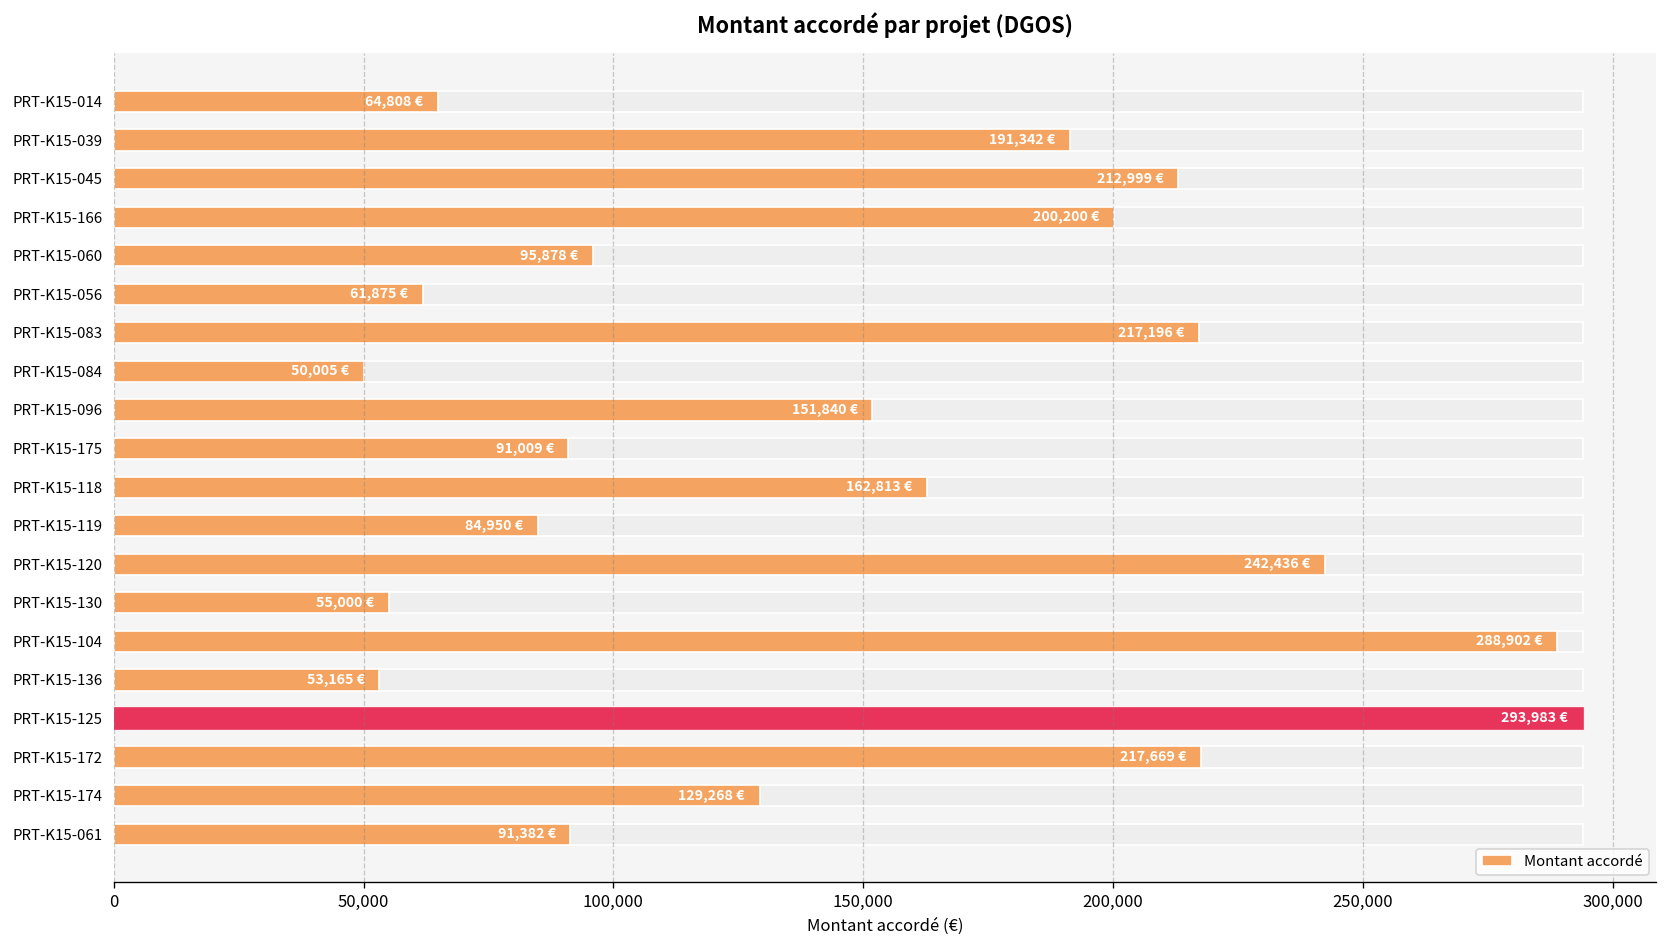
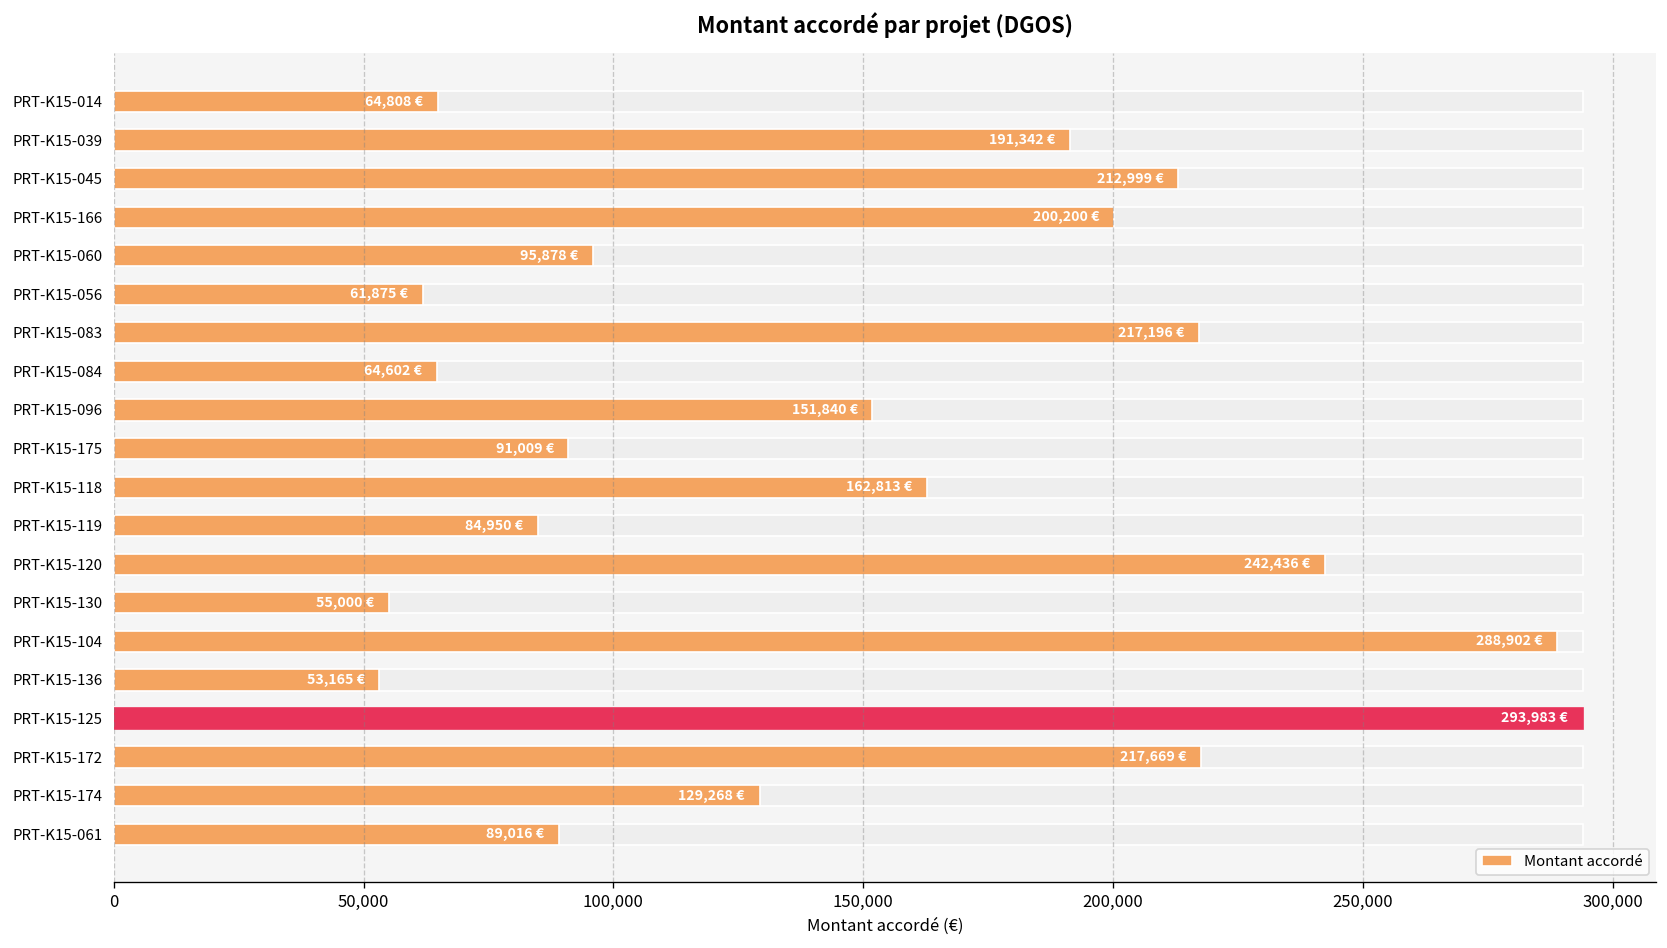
  {
    "Montant accordé": {
-     "PRT-K15-084": "50,005",
+     "PRT-K15-084": "64,602",
      "PRT-K15-125": "293,983",
-     "PRT-K15-061": "91,382"
+     "PRT-K15-061": "89,016"
    }
  }
